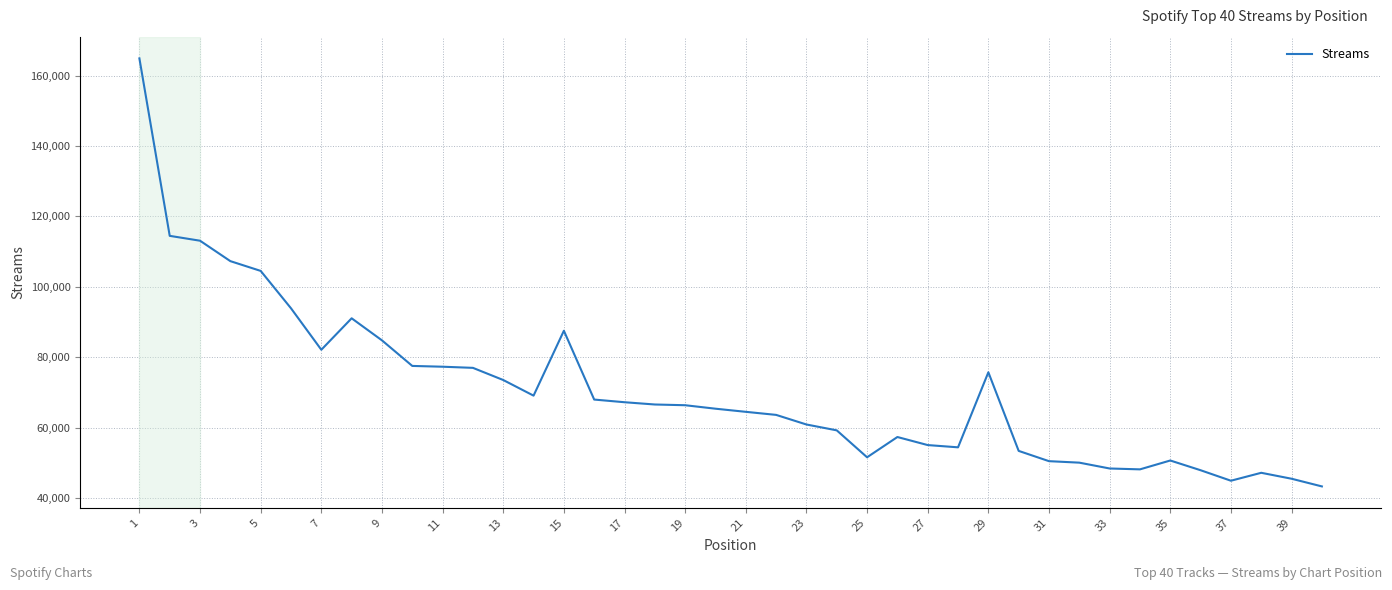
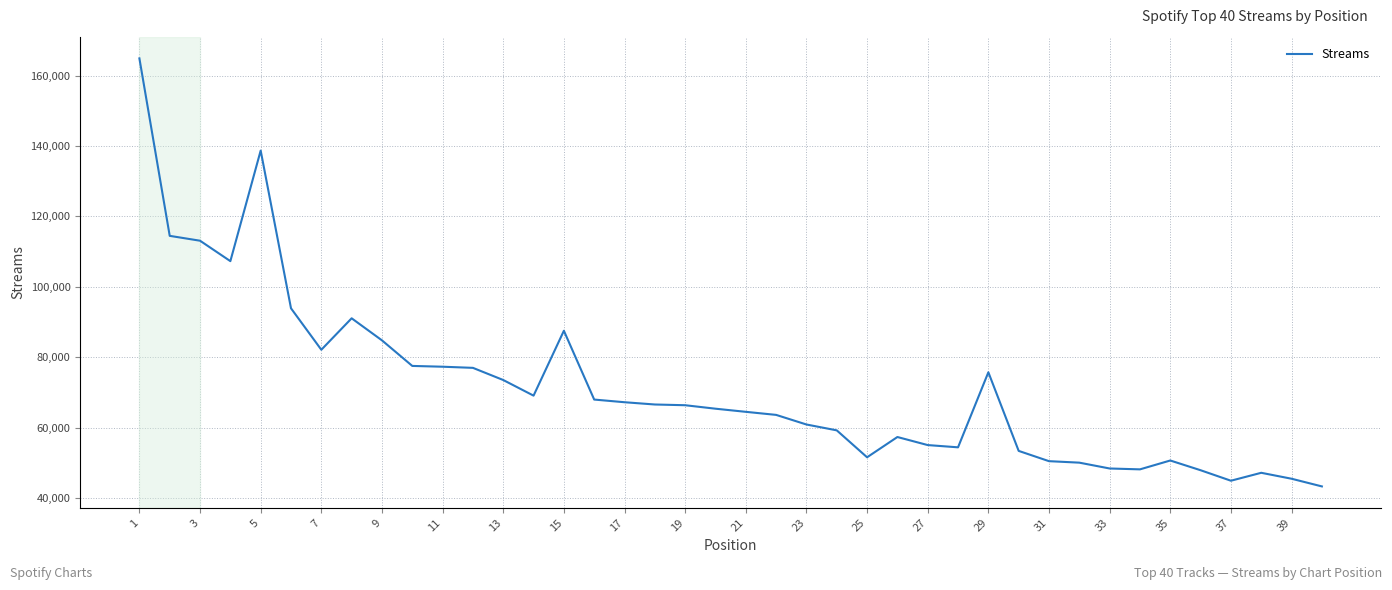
  {
    "1": "165,000",
    "3": "113,000",
-   "5": "105,000",
+   "5": "139,000",
    "7": "82,000",
    "9": "85,000",
    "11": "77,000",
    "13": "74,000",
    "15": "88,000",
    "17": "67,000",
    "19": "66,000",
    "21": "64,000",
    "23": "61,000",
    "25": "52,000",
    "27": "55,000",
    "29": "76,000",
    "31": "50,000",
    "33": "48,000",
    "35": "51,000",
    "37": "45,000",
    "39": "45,000"
  }
